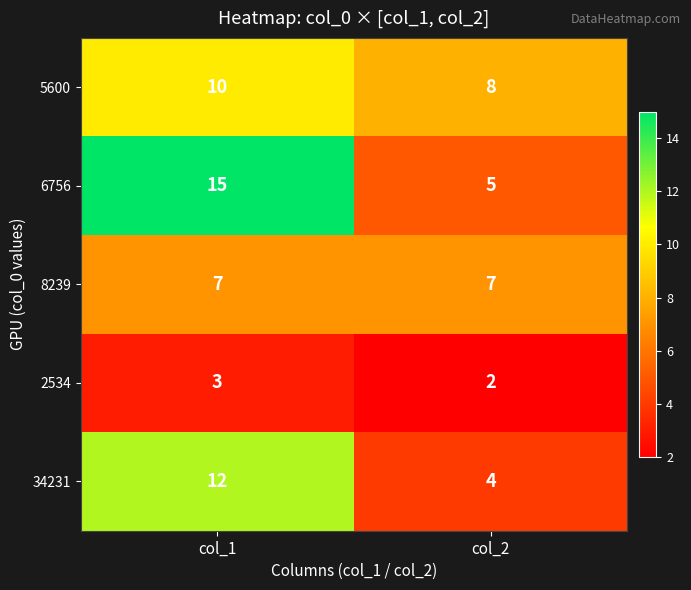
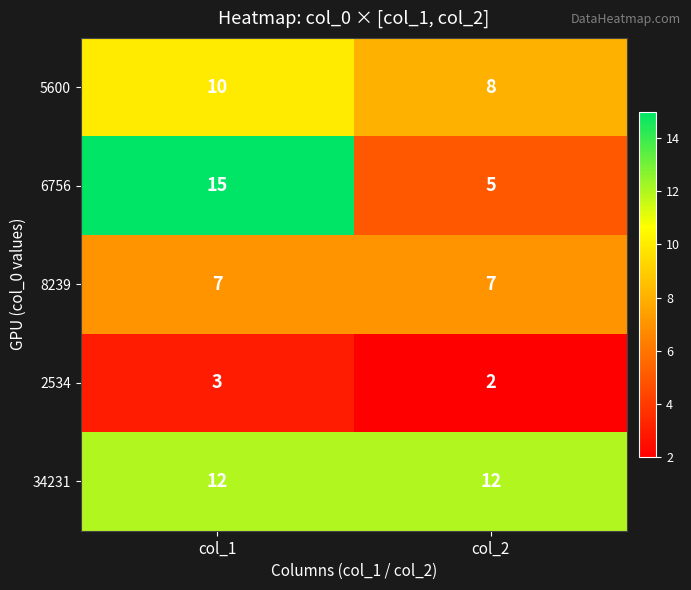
  {
    "5600": {
      "col_1": 10,
      "col_2": 8
    },
    "6756": {
      "col_1": 15,
      "col_2": 5
    },
    "8239": {
      "col_1": 7,
      "col_2": 7
    },
    "2534": {
      "col_1": 3,
      "col_2": 2
    },
    "34231": {
      "col_1": 12,
-     "col_2": 4
+     "col_2": 12
    }
  }
